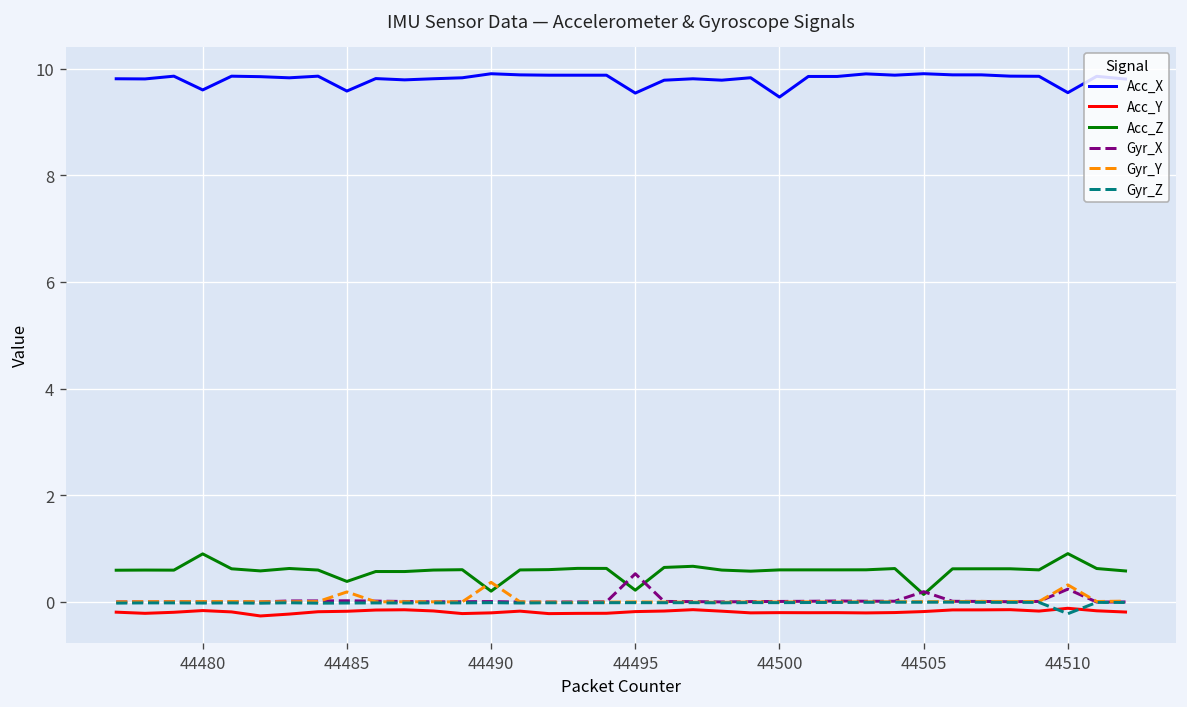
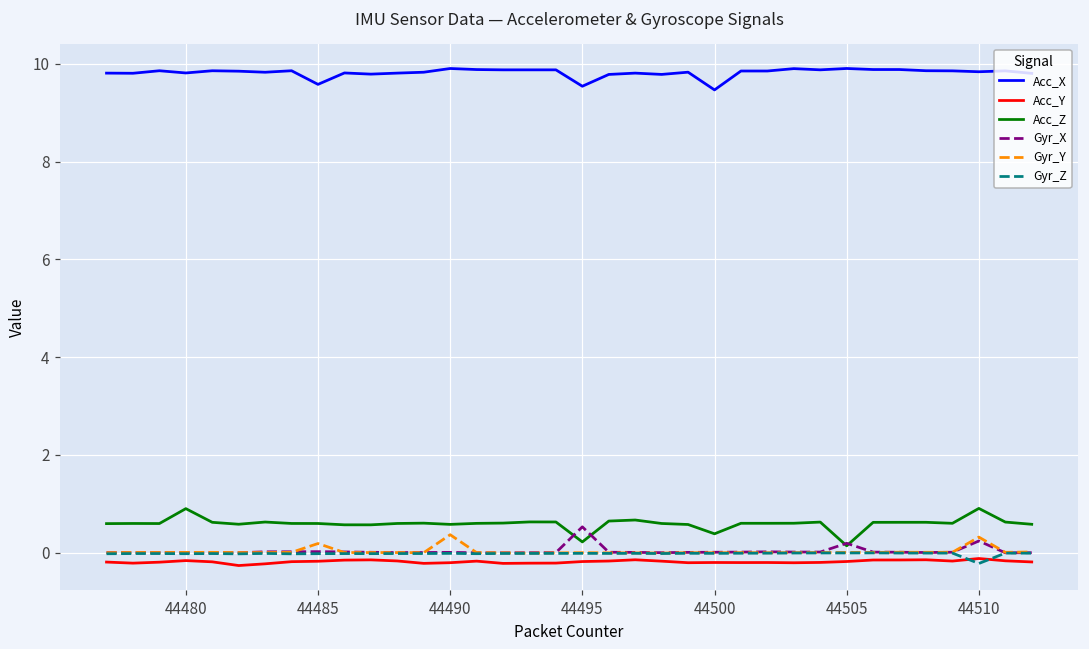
  {
    "Acc_X": {
-     "44480": 9.6,
+     "44480": 9.8,
      "44485": 9.6,
      "44490": 9.9,
      "44495": 9.5,
      "44500": 9.5,
      "44505": 9.9,
-     "44510": 9.5
+     "44510": 9.8
    },
    "Acc_Y": {
      "44480": -0.2,
      "44485": -0.2,
      "44490": -0.2,
      "44495": -0.2,
      "44500": -0.2,
      "44505": -0.2,
      "44510": -0.1
    },
    "Acc_Z": {
      "44480": 0.9,
-     "44485": 0.4,
-     "44490": 0.2,
+     "44485": 0.6,
+     "44490": 0.6,
      "44495": 0.2,
-     "44500": 0.6,
+     "44500": 0.4,
      "44510": 0.9
    },
    "Gyr_X": {
      "44495": 0.5,
      "44510": 0.2
    },
    "Gyr_Y": {
      "44485": 0.2,
      "44490": 0.4,
      "44510": 0.3
    },
    "Gyr_Z": {
      "44510": -0.2
    }
  }
